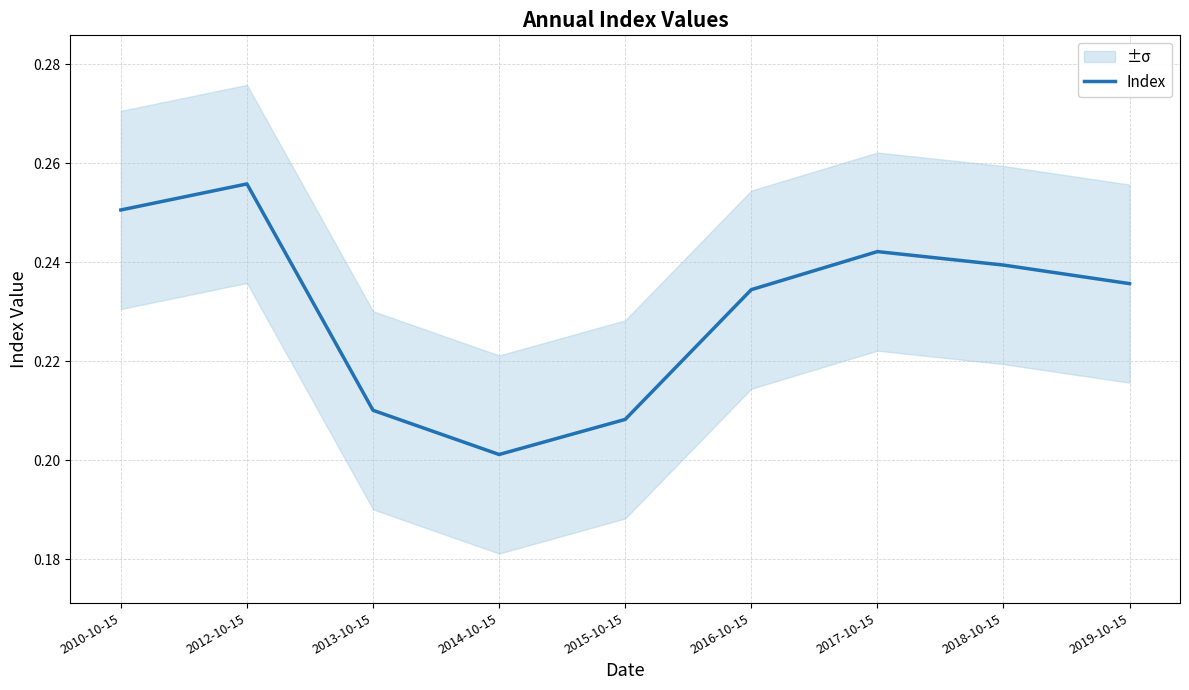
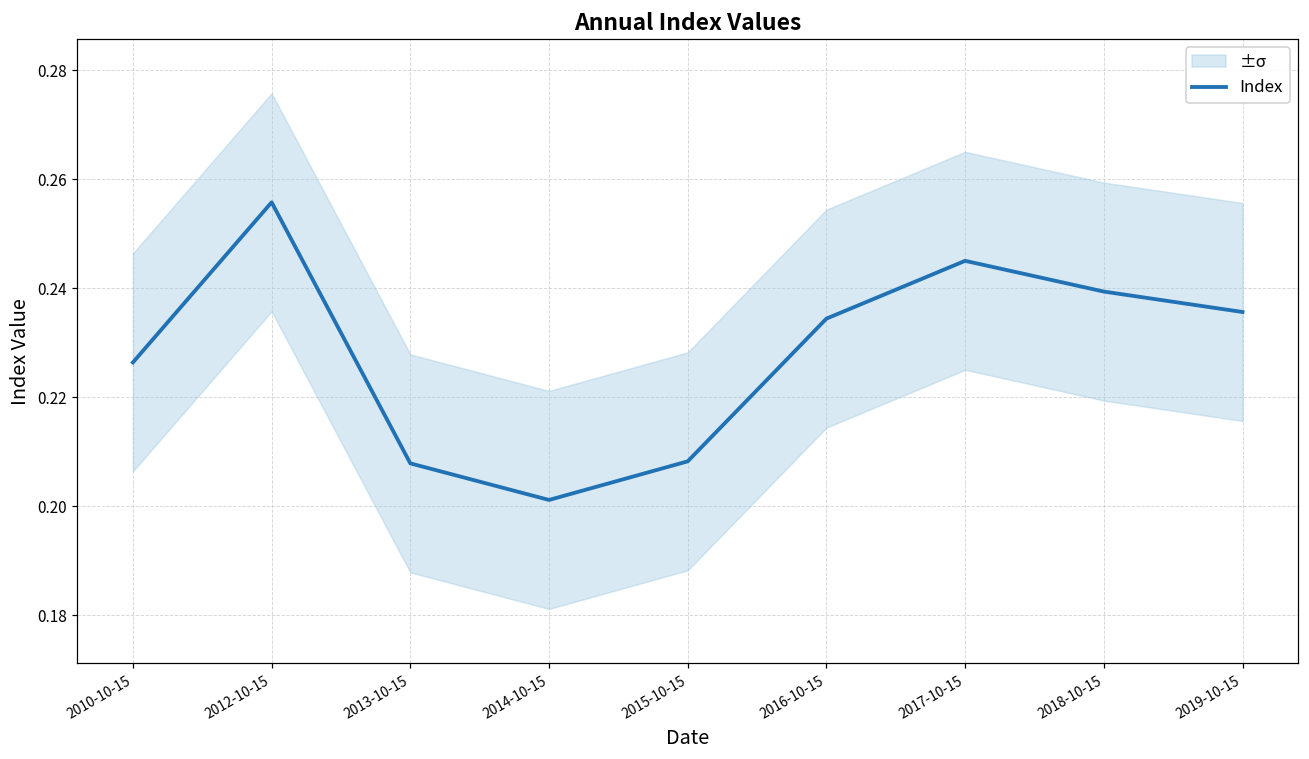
  {
    "Index": {
-     "2010-10-15": 0.251,
+     "2010-10-15": 0.226,
      "2012-10-15": 0.256,
-     "2013-10-15": 0.210,
+     "2013-10-15": 0.208,
      "2014-10-15": 0.201,
      "2015-10-15": 0.208,
      "2016-10-15": 0.234,
-     "2017-10-15": 0.242,
+     "2017-10-15": 0.245,
      "2018-10-15": 0.239,
      "2019-10-15": 0.236
    }
  }
